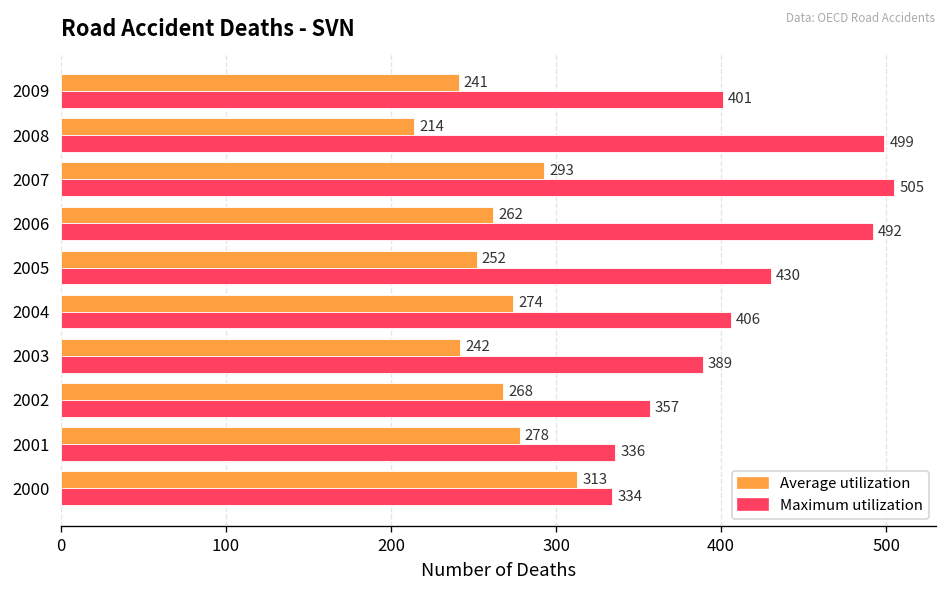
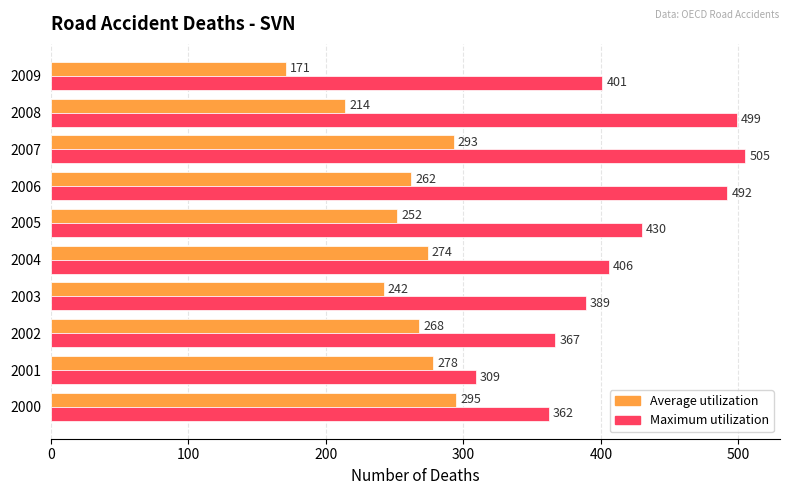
  {
    "Average utilization": {
-     "2009": 241,
+     "2009": 171,
      "2008": 214,
      "2007": 293,
      "2006": 262,
      "2005": 252,
      "2004": 274,
      "2003": 242,
      "2002": 268,
      "2001": 278,
-     "2000": 313
+     "2000": 295
    },
    "Maximum utilization": {
      "2009": 401,
      "2008": 499,
      "2007": 505,
      "2006": 492,
      "2005": 430,
      "2004": 406,
      "2003": 389,
-     "2002": 357,
-     "2001": 336,
-     "2000": 334
+     "2002": 367,
+     "2001": 309,
+     "2000": 362
    }
  }
